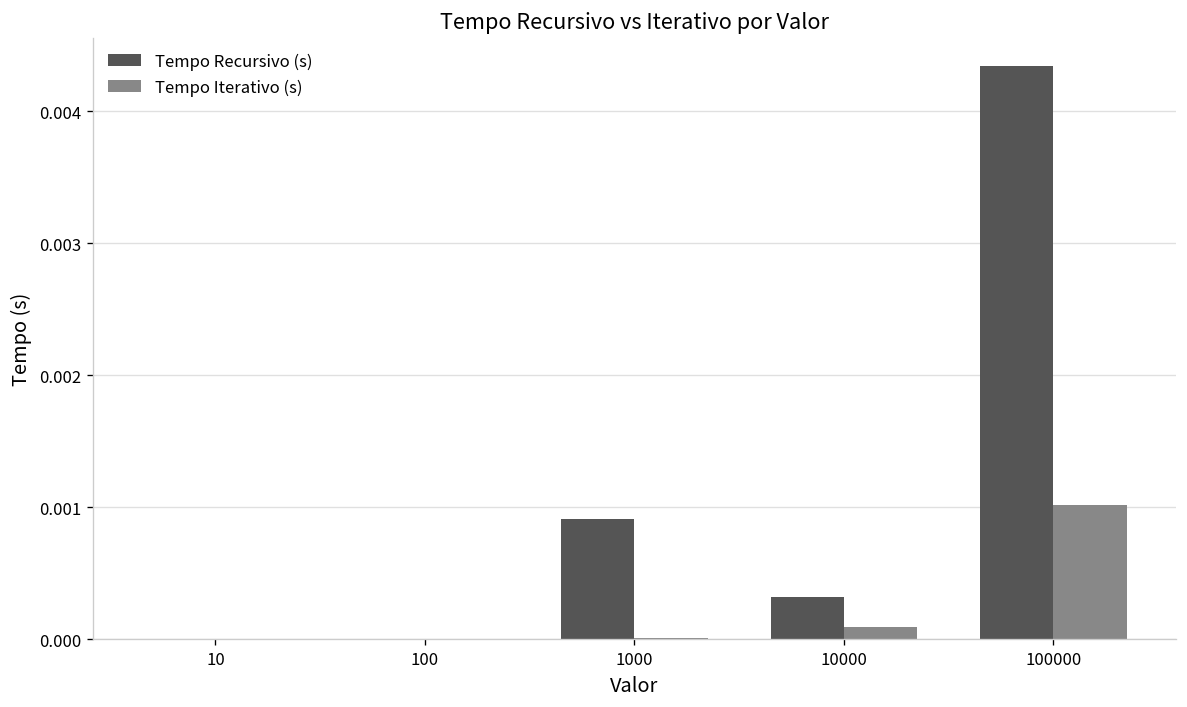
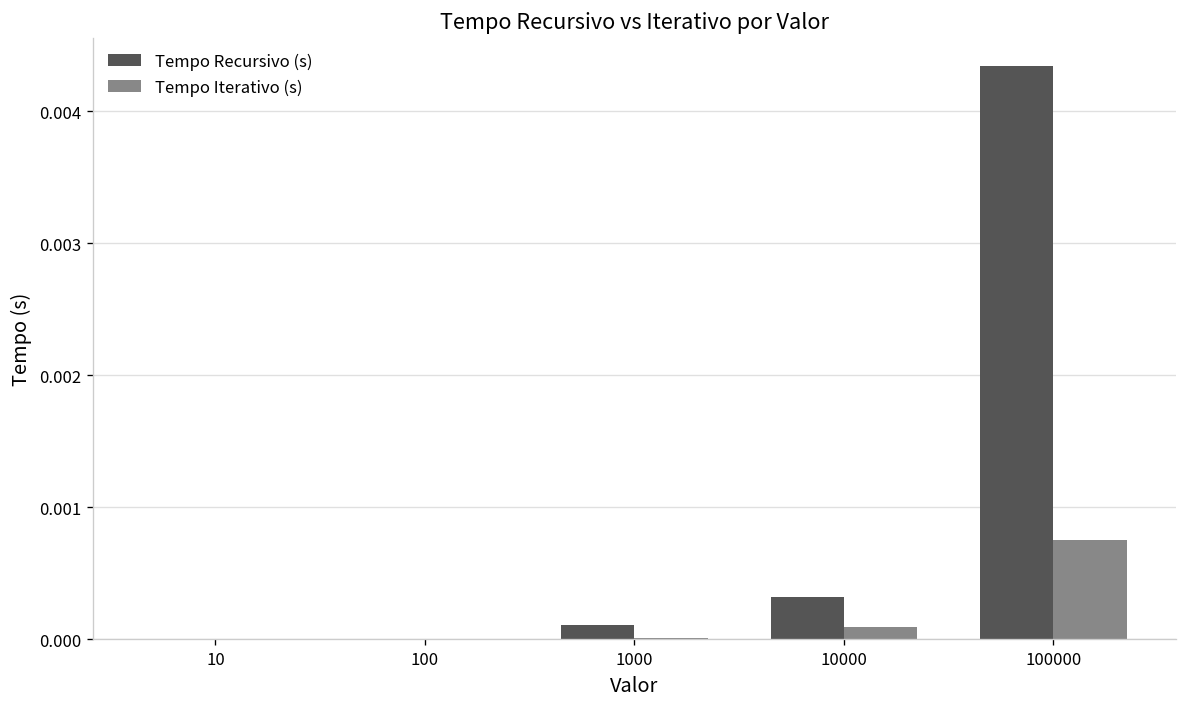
  {
    "Tempo Recursivo (s)": {
-     "1000": 0.00092,
+     "1000": 0.00011,
      "10000": 0.00032,
      "100000": 0.00434
    },
    "Tempo Iterativo (s)": {
      "10000": 0.00009,
-     "100000": 0.00102
+     "100000": 0.00076
    }
  }
